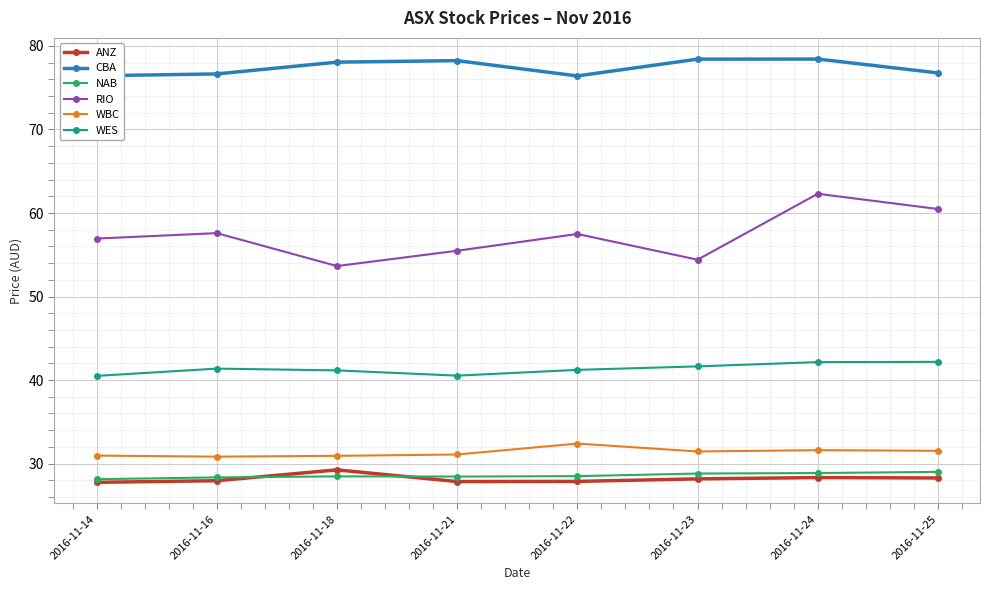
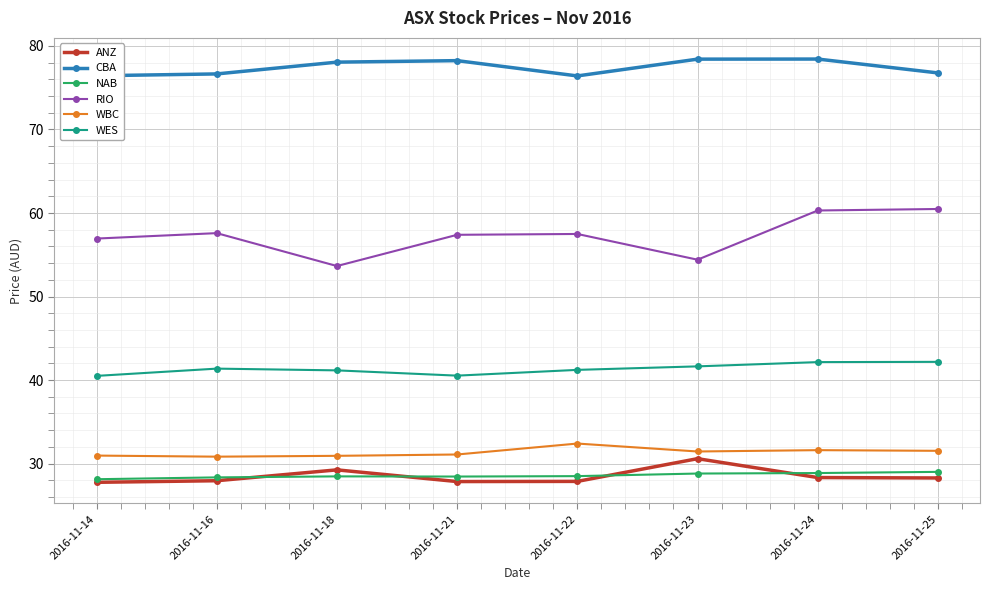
  {
    "ANZ": {
      "2016-11-14": 28,
      "2016-11-16": 28,
      "2016-11-18": 29,
      "2016-11-21": 28,
      "2016-11-22": 28,
-     "2016-11-23": 28,
+     "2016-11-23": 31,
      "2016-11-24": 28,
      "2016-11-25": 28
    },
    "CBA": {
      "2016-11-16": 77,
      "2016-11-18": 78,
      "2016-11-21": 78,
      "2016-11-22": 76,
      "2016-11-23": 78,
      "2016-11-24": 78,
      "2016-11-25": 77
    },
    "RIO": {
      "2016-11-14": 57,
      "2016-11-16": 58,
      "2016-11-18": 54,
-     "2016-11-21": 55,
+     "2016-11-21": 57,
      "2016-11-22": 57,
      "2016-11-23": 54,
-     "2016-11-24": 62,
+     "2016-11-24": 60,
      "2016-11-25": 60
    },
    "WBC": {
      "2016-11-14": 31,
      "2016-11-16": 31,
      "2016-11-18": 31,
      "2016-11-21": 31,
      "2016-11-22": 32,
      "2016-11-23": 31,
      "2016-11-24": 32,
      "2016-11-25": 32
    }
  }
